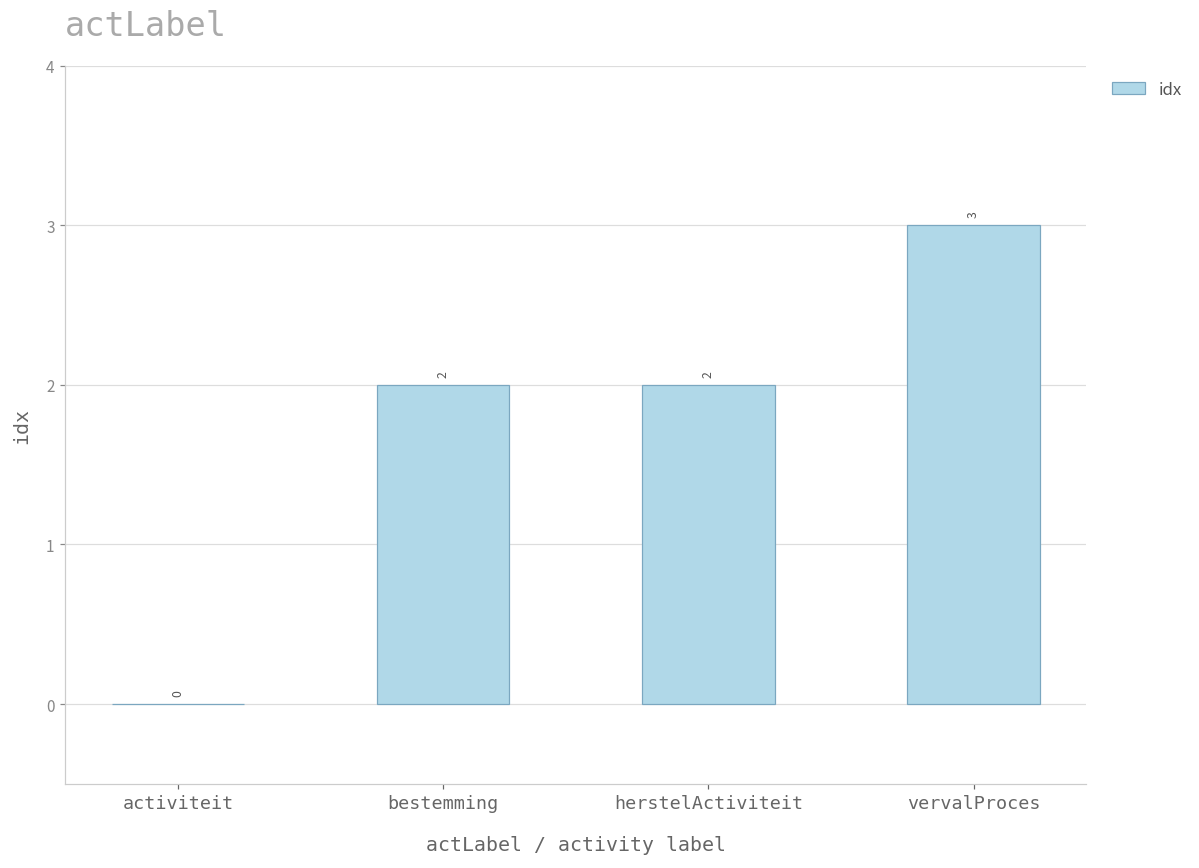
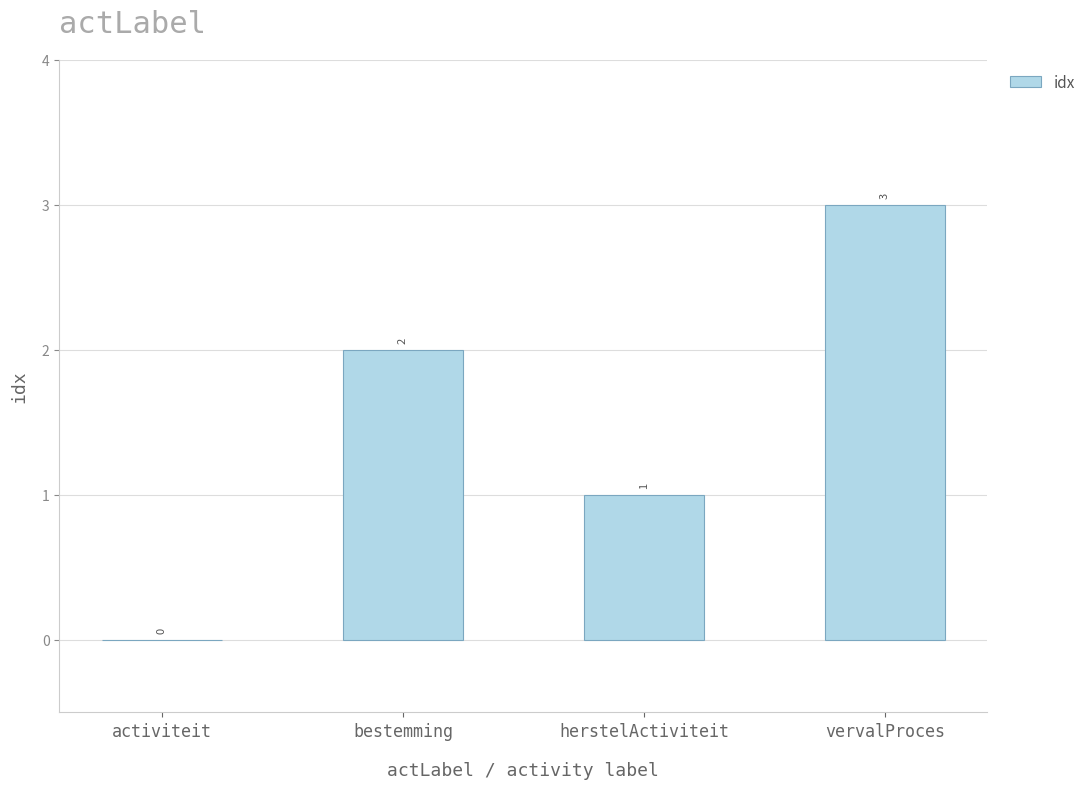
  {
    "activiteit": 0,
    "bestemming": 2,
-   "herstelActiviteit": 2,
+   "herstelActiviteit": 1,
    "vervalProces": 3
  }
